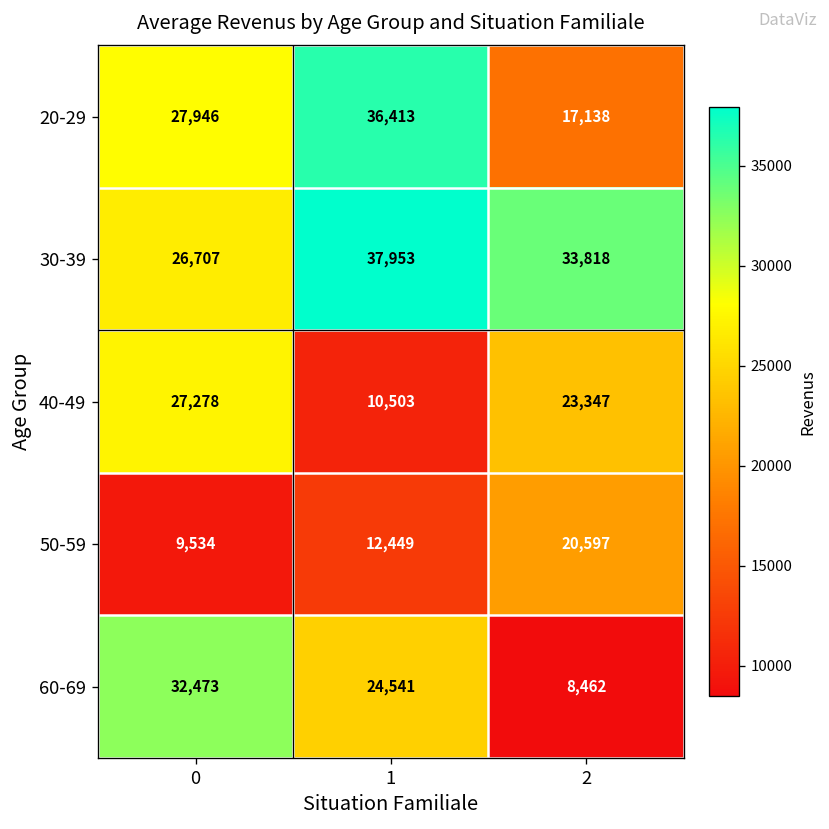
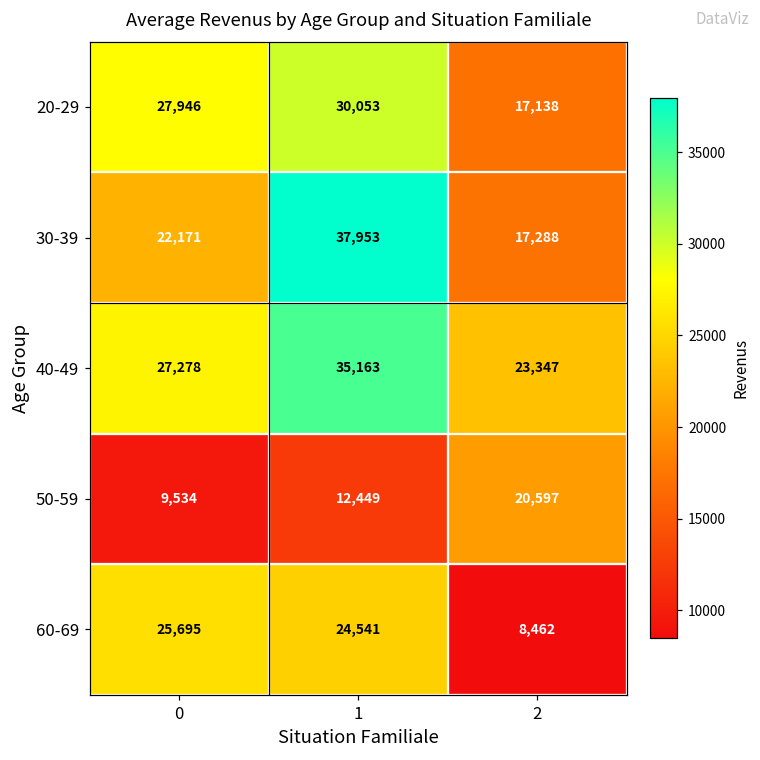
  {
    "20-29": {
      "0": "27,946",
-     "1": "36,413",
+     "1": "30,053",
      "2": "17,138"
    },
    "30-39": {
-     "0": "26,707",
+     "0": "22,171",
      "1": "37,953",
-     "2": "33,818"
+     "2": "17,288"
    },
    "40-49": {
      "0": "27,278",
-     "1": "10,503",
+     "1": "35,163",
      "2": "23,347"
    },
    "50-59": {
      "0": "9,534",
      "1": "12,449",
      "2": "20,597"
    },
    "60-69": {
-     "0": "32,473",
+     "0": "25,695",
      "1": "24,541",
      "2": "8,462"
    }
  }
